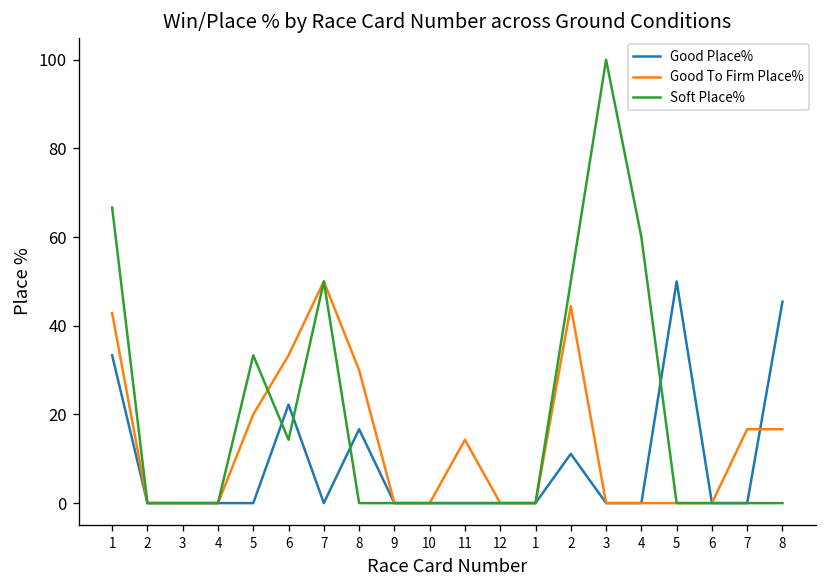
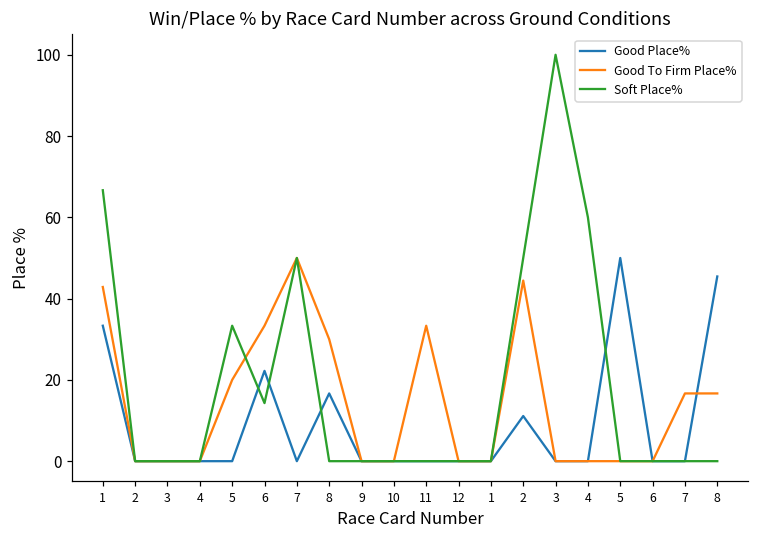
  {
    "Good To Firm Place%": {
-     "11": 14
+     "11": 33
    }
  }
